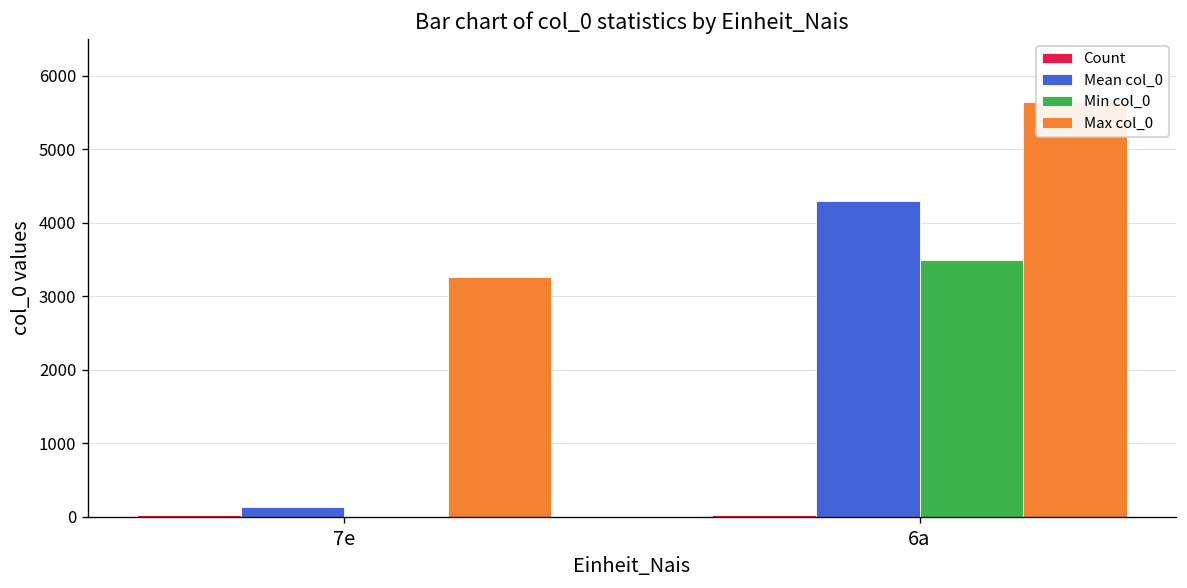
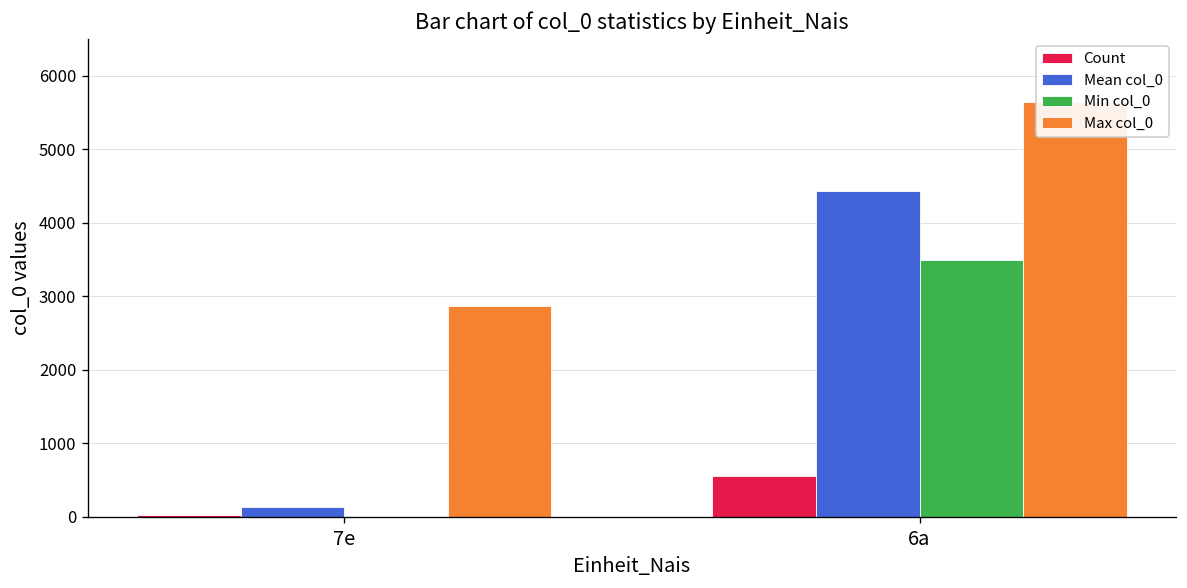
  {
    "Count": {
-     "6a": 0
+     "6a": 600
    },
    "Mean col_0": {
      "7e": 100,
-     "6a": 4300
+     "6a": 4400
    },
    "Min col_0": {
      "7e": 0,
      "6a": 3500
    },
    "Max col_0": {
-     "7e": 3300
+     "7e": 2900
    }
  }
